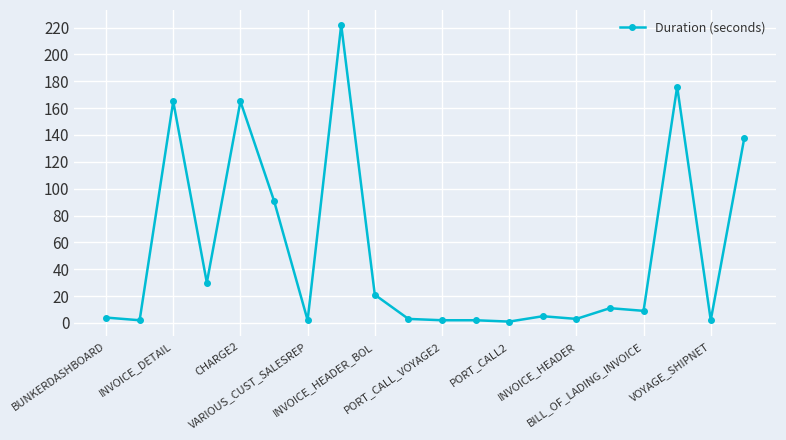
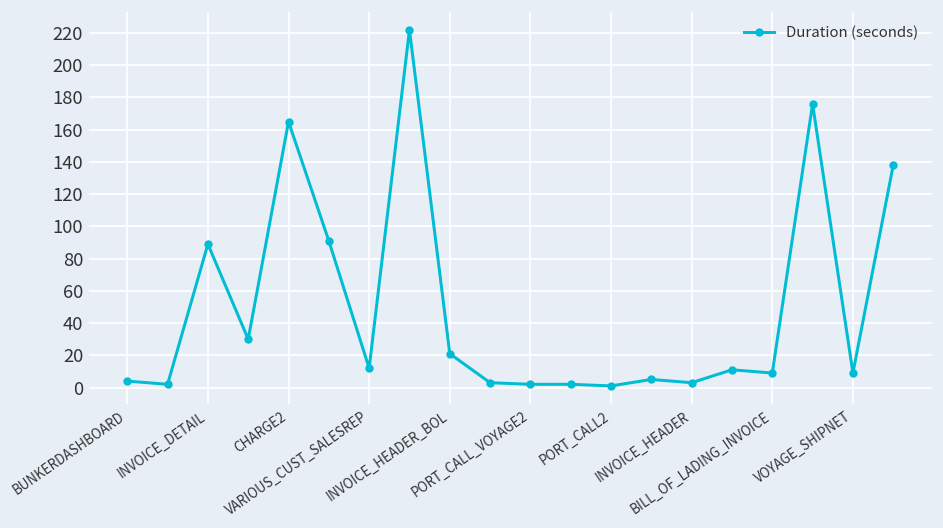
  {
    "BUNKERDASHBOARD": 4,
-   "INVOICE_DETAIL": 165,
+   "INVOICE_DETAIL": 89,
    "CHARGE2": 165,
-   "VARIOUS_CUST_SALESREP": 2,
+   "VARIOUS_CUST_SALESREP": 12,
    "INVOICE_HEADER_BOL": 21,
    "PORT_CALL_VOYAGE2": 2,
    "PORT_CALL2": 1,
    "INVOICE_HEADER": 3,
    "BILL_OF_LADING_INVOICE": 9,
-   "VOYAGE_SHIPNET": 2
+   "VOYAGE_SHIPNET": 9
  }
